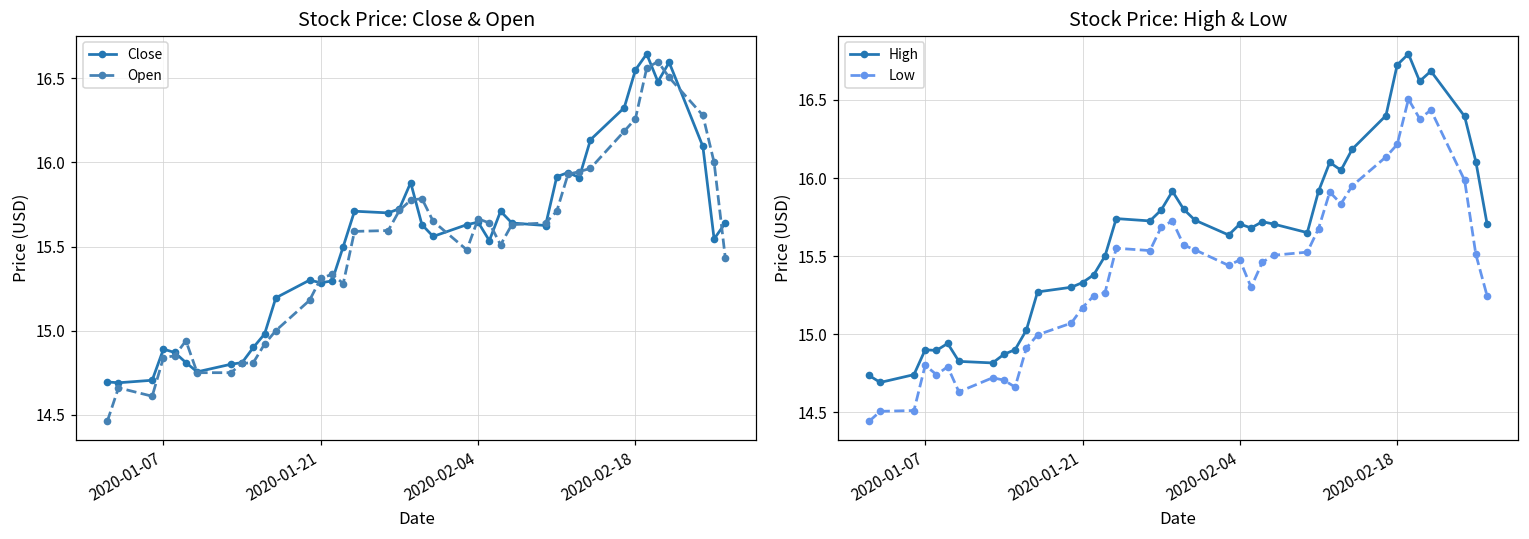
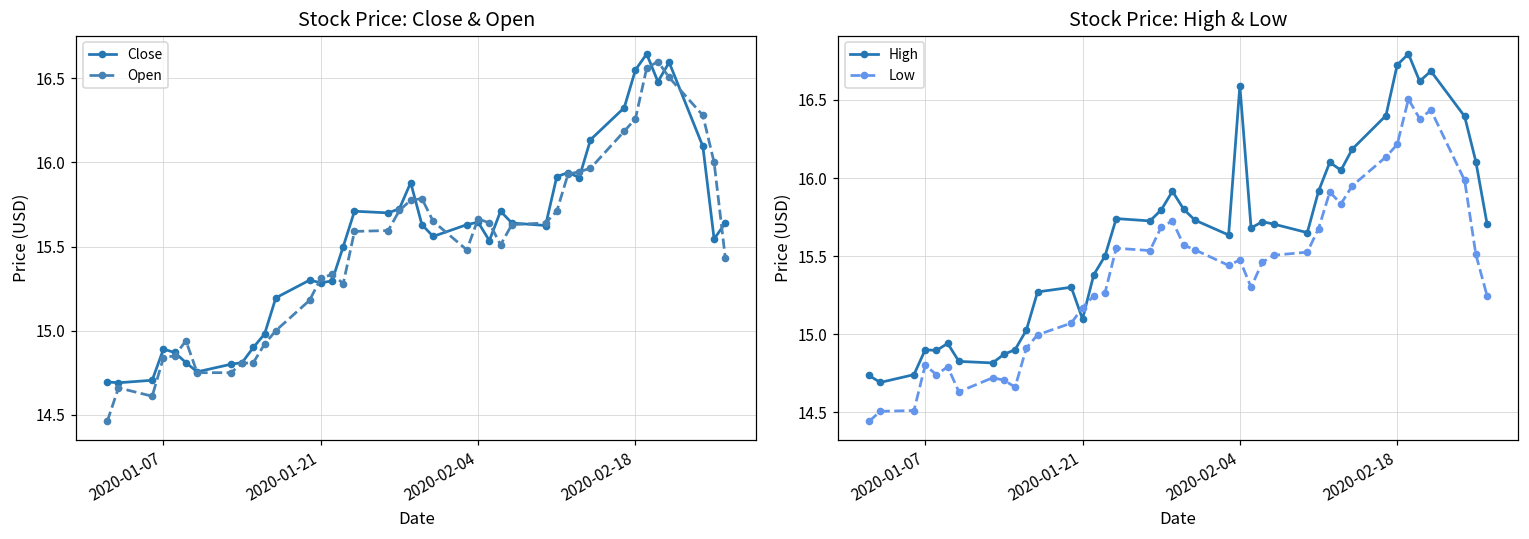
  {
    "Stock Price: High & Low": {
      "High": {
        "2020-01-07": 14.90,
-       "2020-01-21": 15.33,
-       "2020-02-04": 15.70,
+       "2020-01-21": 15.10,
+       "2020-02-04": 16.59,
        "2020-02-18": 16.72
      },
      "Low": {
        "2020-01-07": 14.80,
        "2020-01-21": 15.17,
        "2020-02-04": 15.48,
        "2020-02-18": 16.22
      }
    }
  }
